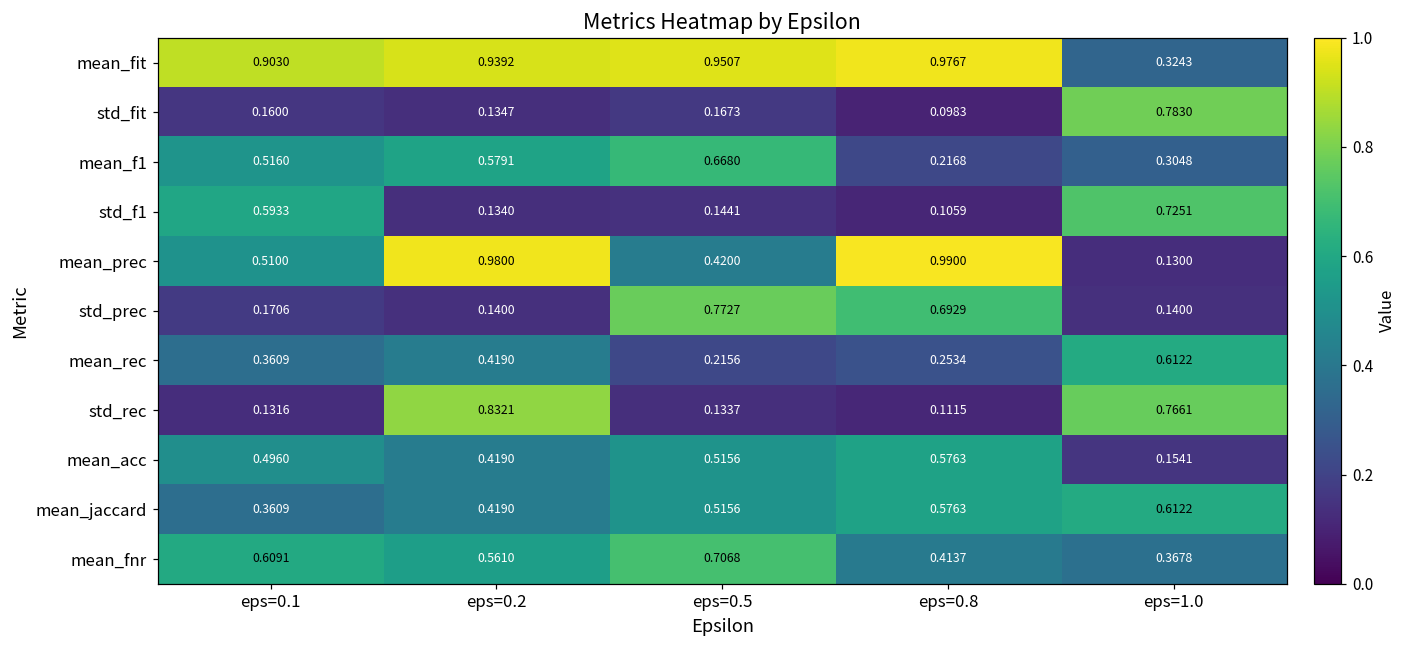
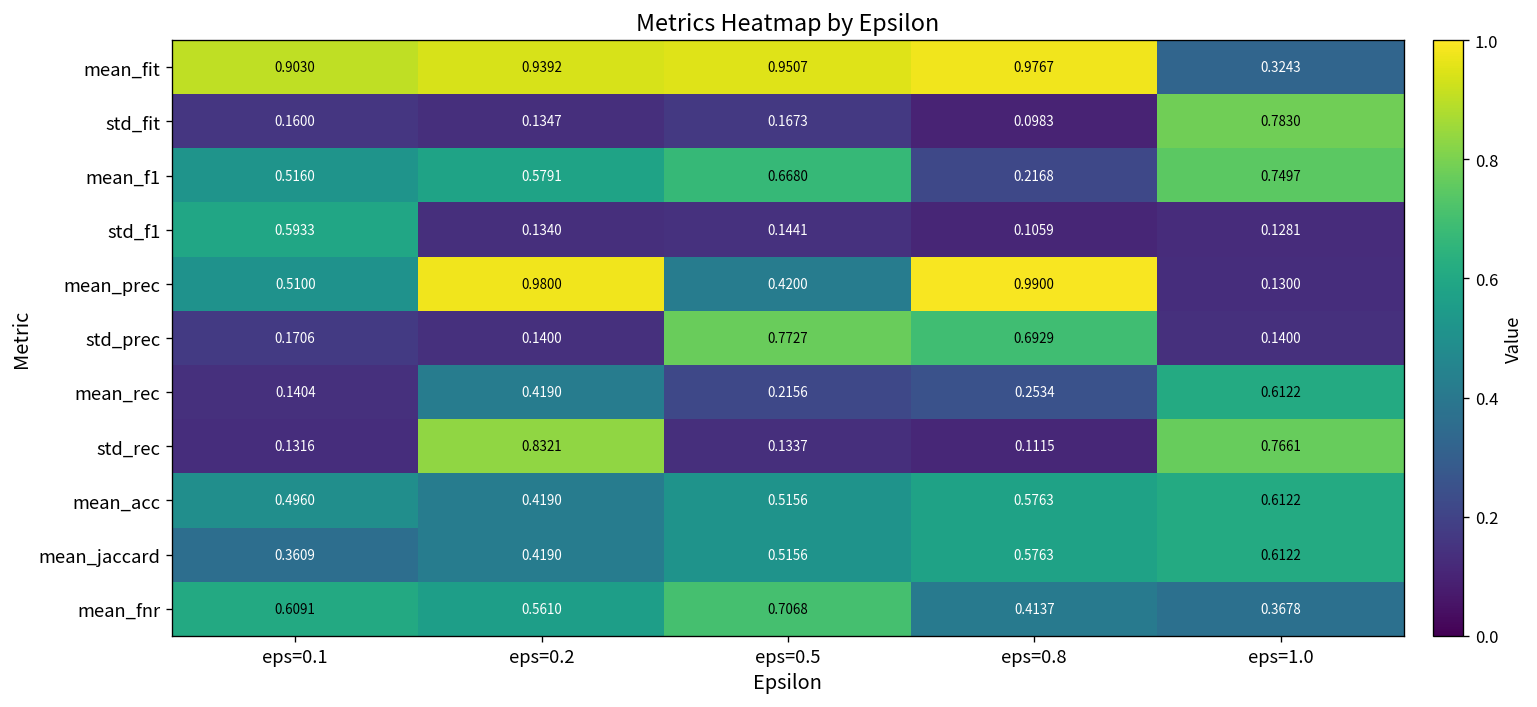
  {
    "mean_fit": {
      "eps=0.1": 0.9030,
      "eps=0.2": 0.9392,
      "eps=0.5": 0.9507,
      "eps=0.8": 0.9767,
      "eps=1.0": 0.3243
    },
    "std_fit": {
      "eps=0.1": 0.1600,
      "eps=0.2": 0.1347,
      "eps=0.5": 0.1673,
      "eps=0.8": 0.0983,
      "eps=1.0": 0.7830
    },
    "mean_f1": {
      "eps=0.1": 0.5160,
      "eps=0.2": 0.5791,
      "eps=0.5": 0.6680,
      "eps=0.8": 0.2168,
-     "eps=1.0": 0.3048
+     "eps=1.0": 0.7497
    },
    "std_f1": {
      "eps=0.1": 0.5933,
      "eps=0.2": 0.1340,
      "eps=0.5": 0.1441,
      "eps=0.8": 0.1059,
-     "eps=1.0": 0.7251
+     "eps=1.0": 0.1281
    },
    "mean_prec": {
      "eps=0.1": 0.5100,
      "eps=0.2": 0.9800,
      "eps=0.5": 0.4200,
      "eps=0.8": 0.9900,
      "eps=1.0": 0.1300
    },
    "std_prec": {
      "eps=0.1": 0.1706,
      "eps=0.2": 0.1400,
      "eps=0.5": 0.7727,
      "eps=0.8": 0.6929,
      "eps=1.0": 0.1400
    },
    "mean_rec": {
-     "eps=0.1": 0.3609,
+     "eps=0.1": 0.1404,
      "eps=0.2": 0.4190,
      "eps=0.5": 0.2156,
      "eps=0.8": 0.2534,
      "eps=1.0": 0.6122
    },
    "std_rec": {
      "eps=0.1": 0.1316,
      "eps=0.2": 0.8321,
      "eps=0.5": 0.1337,
      "eps=0.8": 0.1115,
      "eps=1.0": 0.7661
    },
    "mean_acc": {
      "eps=0.1": 0.4960,
      "eps=0.2": 0.4190,
      "eps=0.5": 0.5156,
      "eps=0.8": 0.5763,
-     "eps=1.0": 0.1541
+     "eps=1.0": 0.6122
    },
    "mean_jaccard": {
      "eps=0.1": 0.3609,
      "eps=0.2": 0.4190,
      "eps=0.5": 0.5156,
      "eps=0.8": 0.5763,
      "eps=1.0": 0.6122
    },
    "mean_fnr": {
      "eps=0.1": 0.6091,
      "eps=0.2": 0.5610,
      "eps=0.5": 0.7068,
      "eps=0.8": 0.4137,
      "eps=1.0": 0.3678
    }
  }
